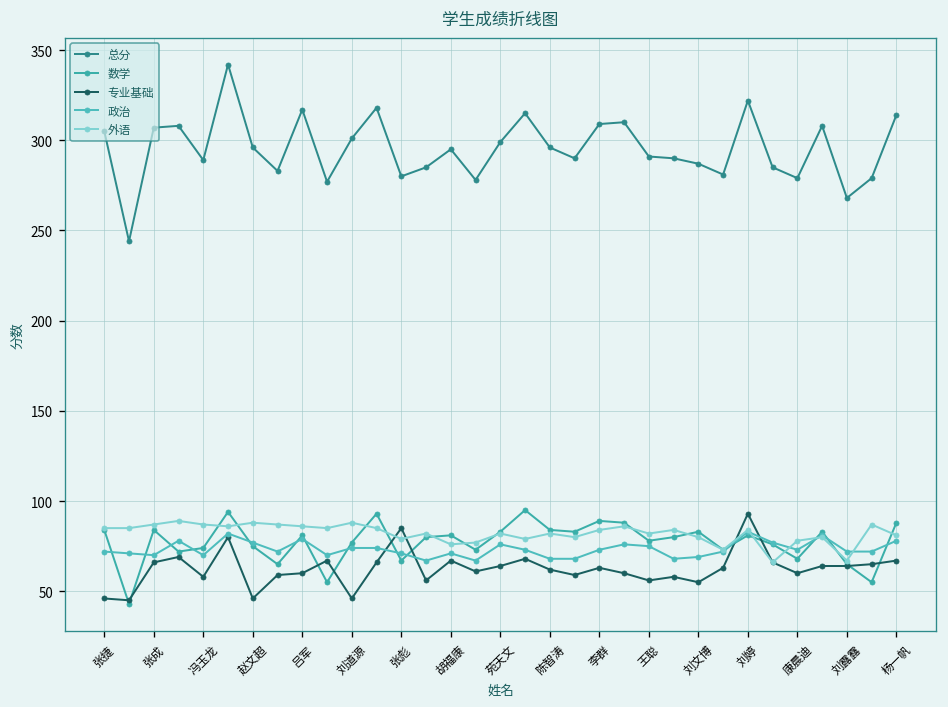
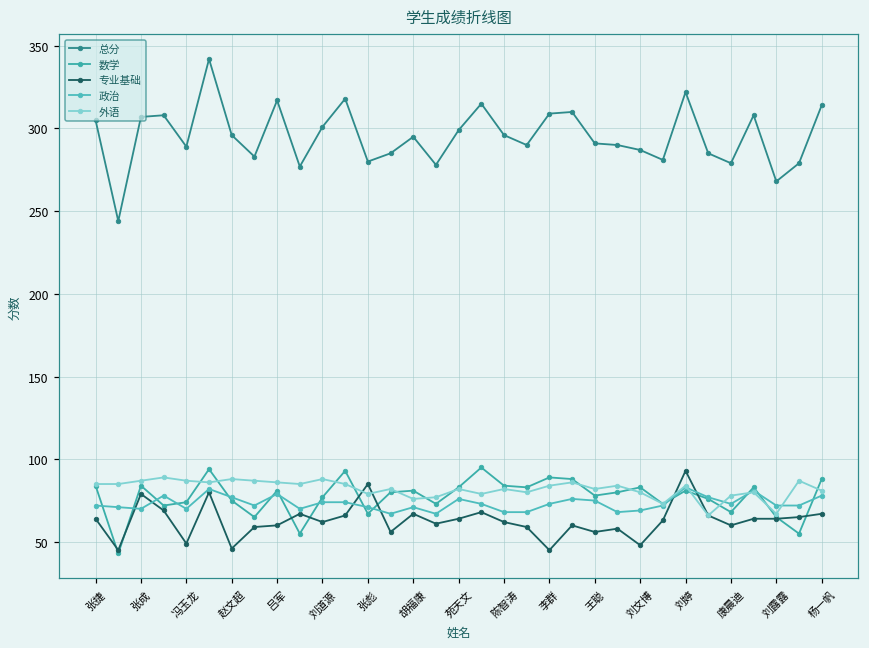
  {
    "专业基础": {
-     "张捷": 46,
-     "张成": 66,
-     "冯玉龙": 58,
+     "张捷": 64,
+     "张成": 79,
+     "冯玉龙": 49,
      "赵文超": 46,
      "吕军": 60,
-     "刘道源": 46,
+     "刘道源": 62,
      "张彪": 85,
      "胡福康": 67,
      "苑天文": 64,
      "陈智涛": 62,
-     "李群": 63,
+     "李群": 45,
      "王聪": 56,
-     "刘文博": 55,
+     "刘文博": 48,
      "刘婷": 93,
      "康晨迪": 60,
      "杨一帆": 67
    }
  }
